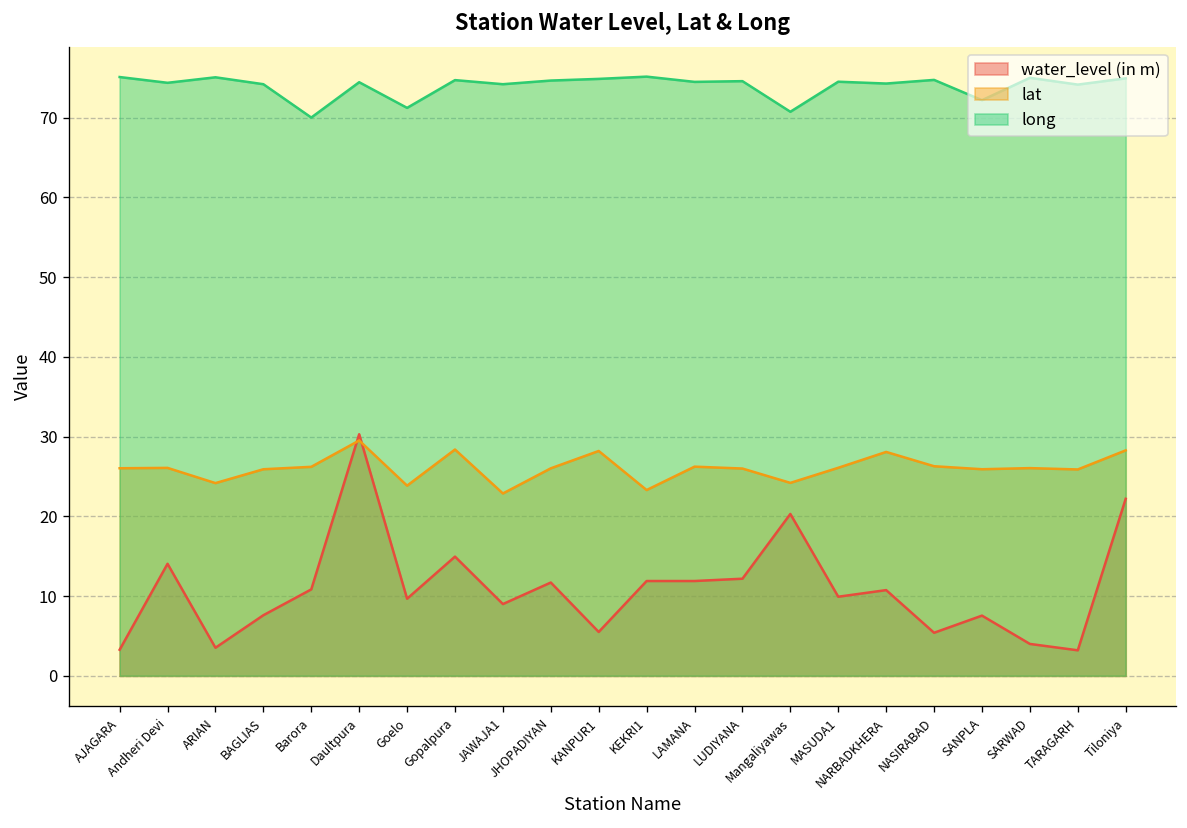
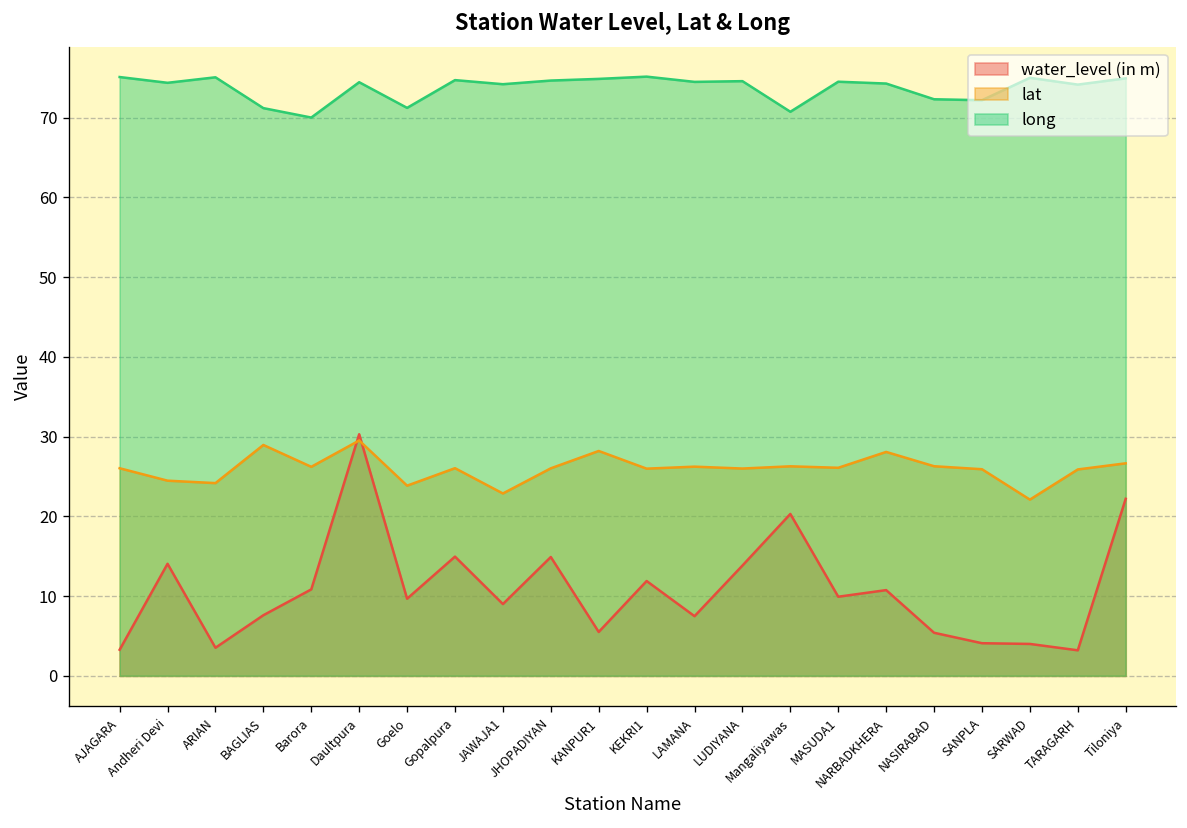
  {
    "water_level (in m)": {
      "AJAGARA": 3,
      "Andheri Devi": 14,
      "ARIAN": 4,
      "BAGLIAS": 8,
      "Barora": 11,
      "Daultpura": 30,
      "Goelo": 10,
      "Gopalpura": 15,
      "JAWAJA1": 9,
-     "JHOPADIYAN": 12,
+     "JHOPADIYAN": 15,
      "KANPUR1": 6,
      "KEKRI1": 12,
-     "LAMANA": 12,
-     "LUDIYANA": 12,
+     "LAMANA": 7,
+     "LUDIYANA": 14,
      "Mangaliyawas": 20,
      "MASUDA1": 10,
      "NARBADKHERA": 11,
      "NASIRABAD": 5,
-     "SANPLA": 8,
+     "SANPLA": 4,
      "SARWAD": 4,
      "TARAGARH": 3,
      "Tiloniya": 22
    },
    "lat": {
      "AJAGARA": 26,
-     "Andheri Devi": 26,
+     "Andheri Devi": 24,
      "ARIAN": 24,
-     "BAGLIAS": 26,
+     "BAGLIAS": 29,
      "Barora": 26,
      "Daultpura": 30,
      "Goelo": 24,
-     "Gopalpura": 28,
+     "Gopalpura": 26,
      "JAWAJA1": 23,
      "JHOPADIYAN": 26,
      "KANPUR1": 28,
-     "KEKRI1": 23,
+     "KEKRI1": 26,
      "LAMANA": 26,
      "LUDIYANA": 26,
-     "Mangaliyawas": 24,
+     "Mangaliyawas": 26,
      "MASUDA1": 26,
      "NARBADKHERA": 28,
      "NASIRABAD": 26,
      "SANPLA": 26,
-     "SARWAD": 26,
+     "SARWAD": 22,
      "TARAGARH": 26,
-     "Tiloniya": 28
+     "Tiloniya": 27
    },
    "long": {
      "AJAGARA": 75,
      "Andheri Devi": 74,
      "ARIAN": 75,
-     "BAGLIAS": 74,
+     "BAGLIAS": 71,
      "Barora": 70,
      "Daultpura": 74,
      "Goelo": 71,
      "Gopalpura": 75,
      "JAWAJA1": 74,
      "JHOPADIYAN": 75,
      "KANPUR1": 75,
      "KEKRI1": 75,
      "LAMANA": 74,
      "LUDIYANA": 75,
      "Mangaliyawas": 71,
      "MASUDA1": 75,
      "NARBADKHERA": 74,
-     "NASIRABAD": 75
+     "NASIRABAD": 72
    }
  }
